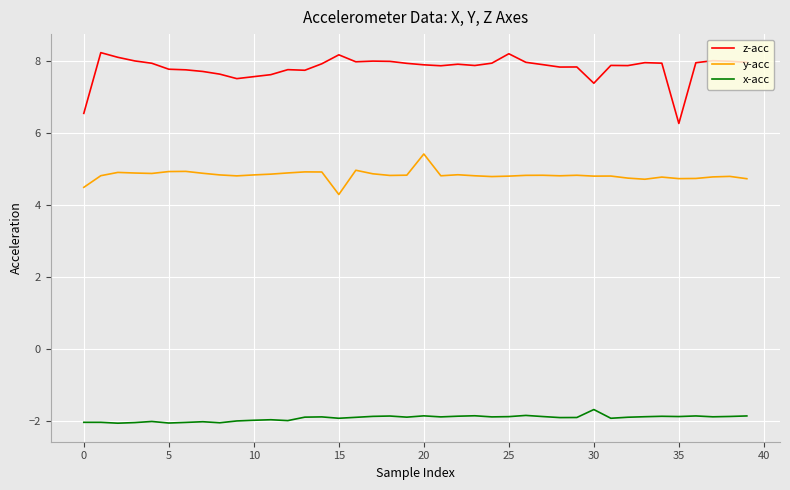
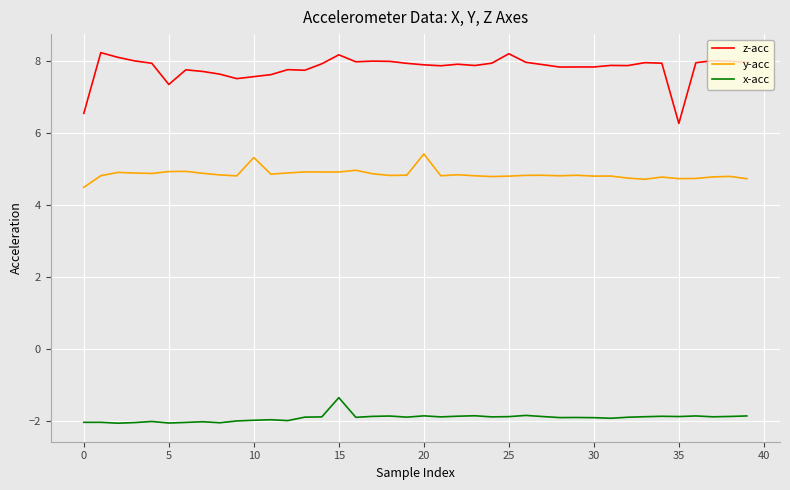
  {
    "z-acc": {
      "0": 6.5,
-     "5": 7.8,
+     "5": 7.3,
      "10": 7.6,
      "15": 8.2,
      "20": 7.9,
      "25": 8.2,
-     "30": 7.4,
+     "30": 7.8,
      "35": 6.3
    },
    "y-acc": {
      "0": 4.5,
      "5": 4.9,
-     "10": 4.8,
-     "15": 4.3,
+     "10": 5.3,
+     "15": 4.9,
      "20": 5.4,
      "25": 4.8,
      "30": 4.8,
      "35": 4.7
    },
    "x-acc": {
      "0": -2.0,
      "5": -2.0,
      "10": -2.0,
-     "15": -1.9,
+     "15": -1.3,
      "20": -1.8,
      "25": -1.9,
-     "30": -1.7,
+     "30": -1.9,
      "35": -1.9
    }
  }
